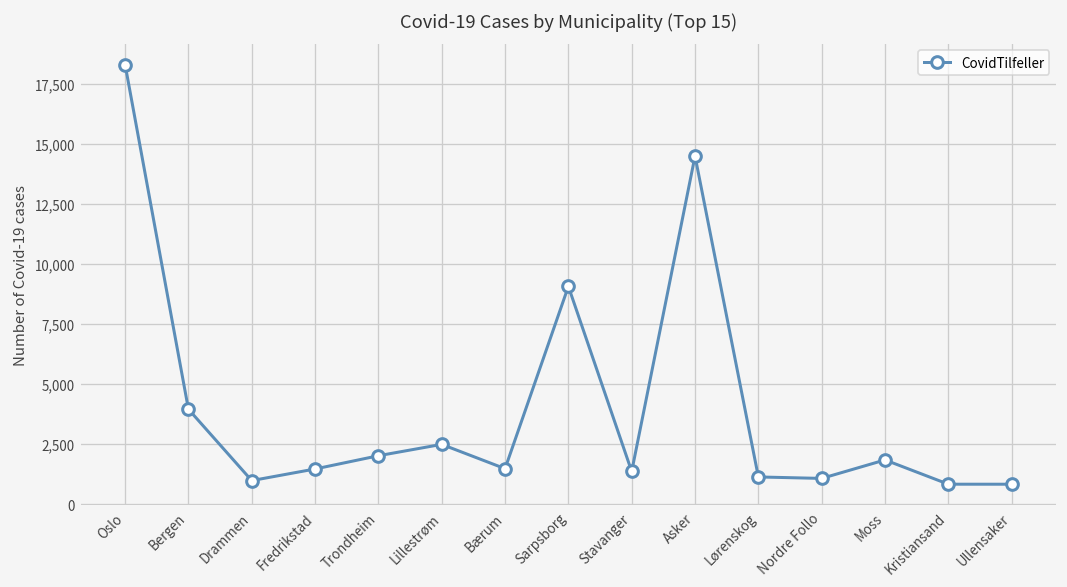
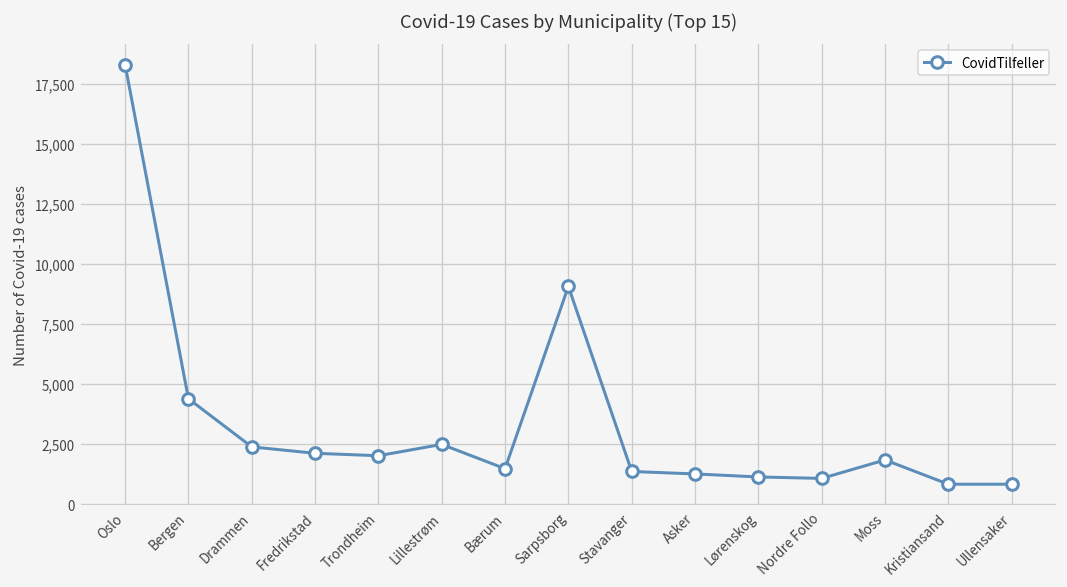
  {
    "Oslo": "18,300",
-   "Bergen": "4,000",
-   "Drammen": "1,000",
-   "Fredrikstad": "1,500",
+   "Bergen": "4,400",
+   "Drammen": "2,400",
+   "Fredrikstad": "2,100",
    "Trondheim": "2,000",
    "Lillestrøm": "2,500",
    "Bærum": "1,500",
    "Sarpsborg": "9,100",
    "Stavanger": "1,400",
-   "Asker": "14,500",
+   "Asker": "1,300",
    "Lørenskog": "1,100",
    "Nordre Follo": "1,100",
    "Moss": "1,800",
    "Kristiansand": "800",
    "Ullensaker": "800"
  }
